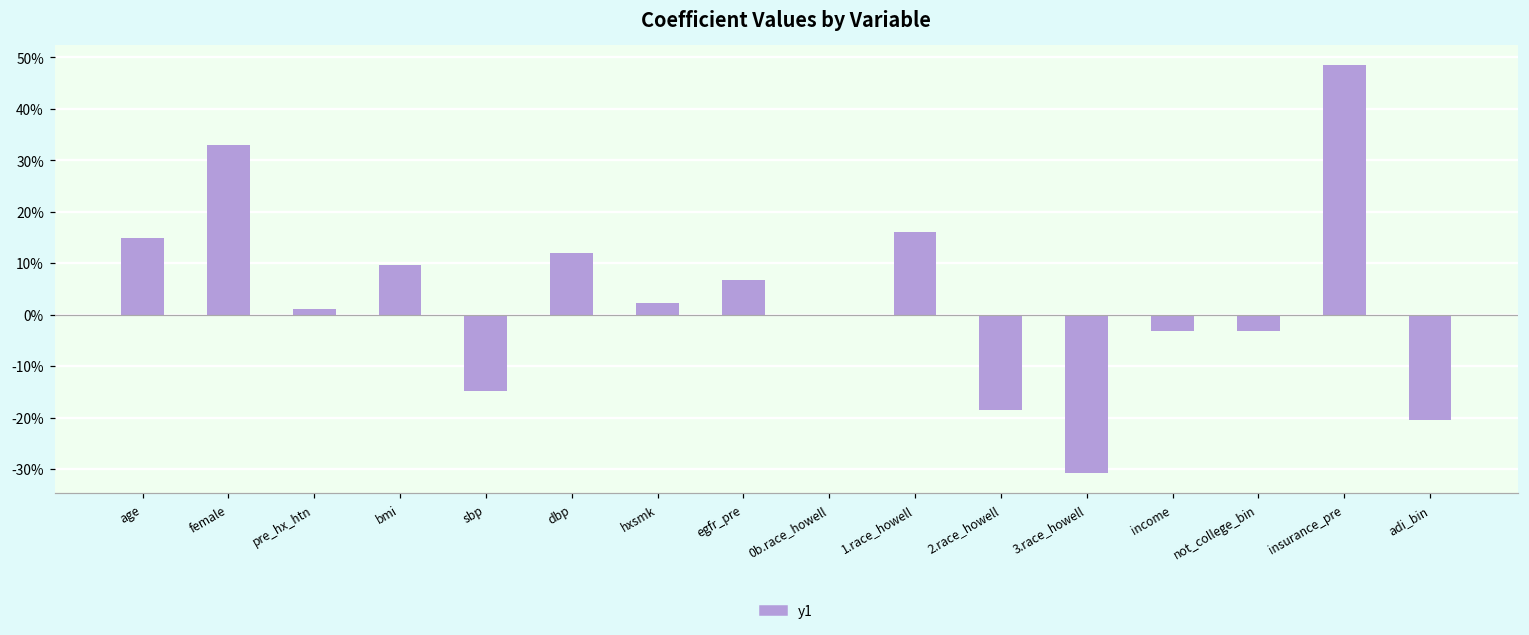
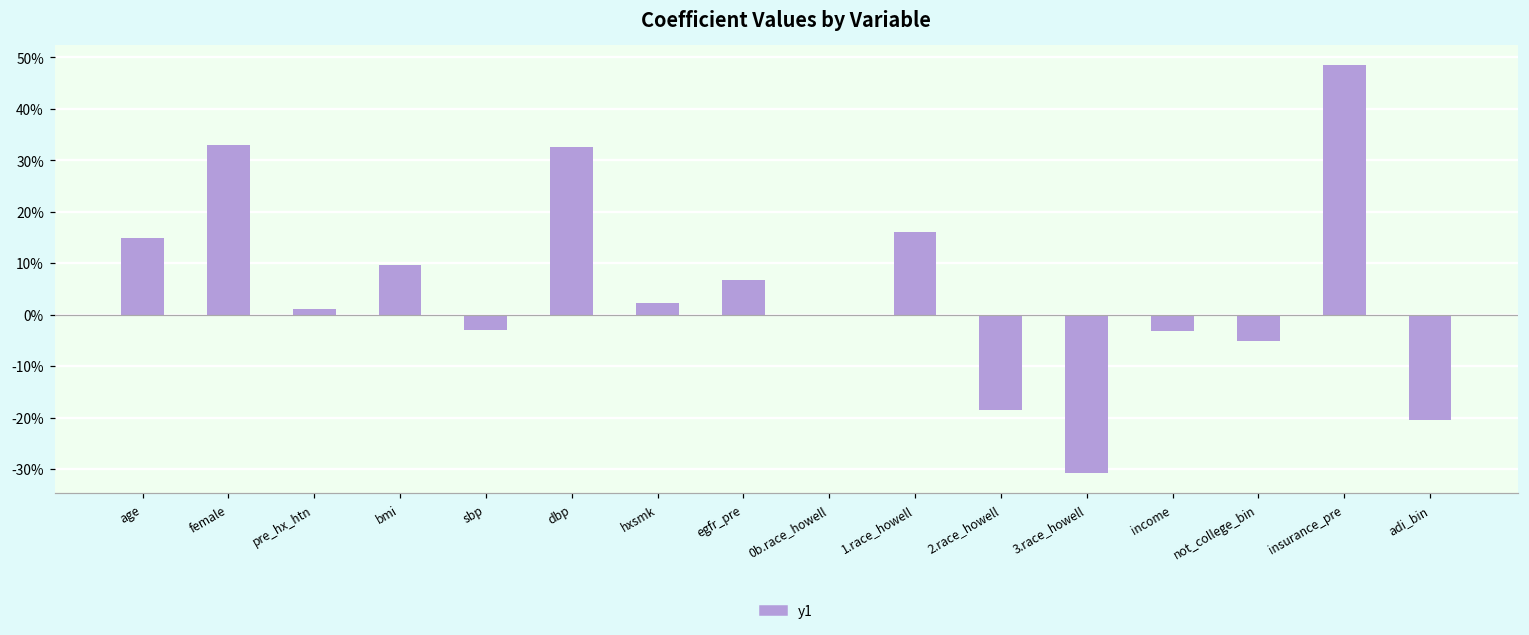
  {
    "age": "15%",
    "female": "33%",
    "pre_hx_htn": "1%",
    "bmi": "10%",
-   "sbp": "-15%",
-   "dbp": "12%",
+   "sbp": "-3%",
+   "dbp": "33%",
    "hxsmk": "2%",
    "egfr_pre": "7%",
    "0b.race_howell": "0%",
    "1.race_howell": "16%",
    "2.race_howell": "-19%",
    "3.race_howell": "-31%",
    "income": "-3%",
-   "not_college_bin": "-3%",
+   "not_college_bin": "-5%",
    "insurance_pre": "48%",
    "adi_bin": "-20%"
  }
